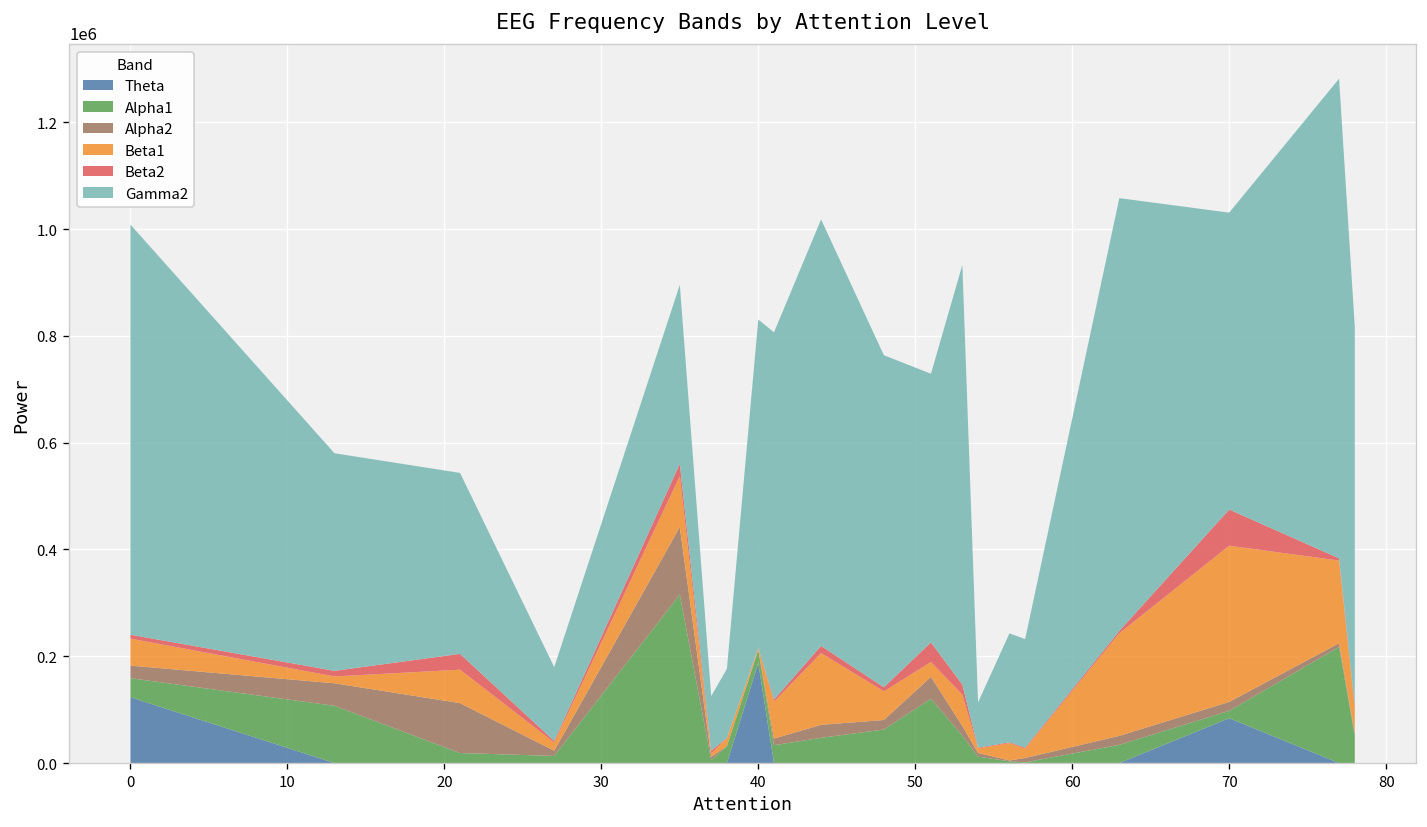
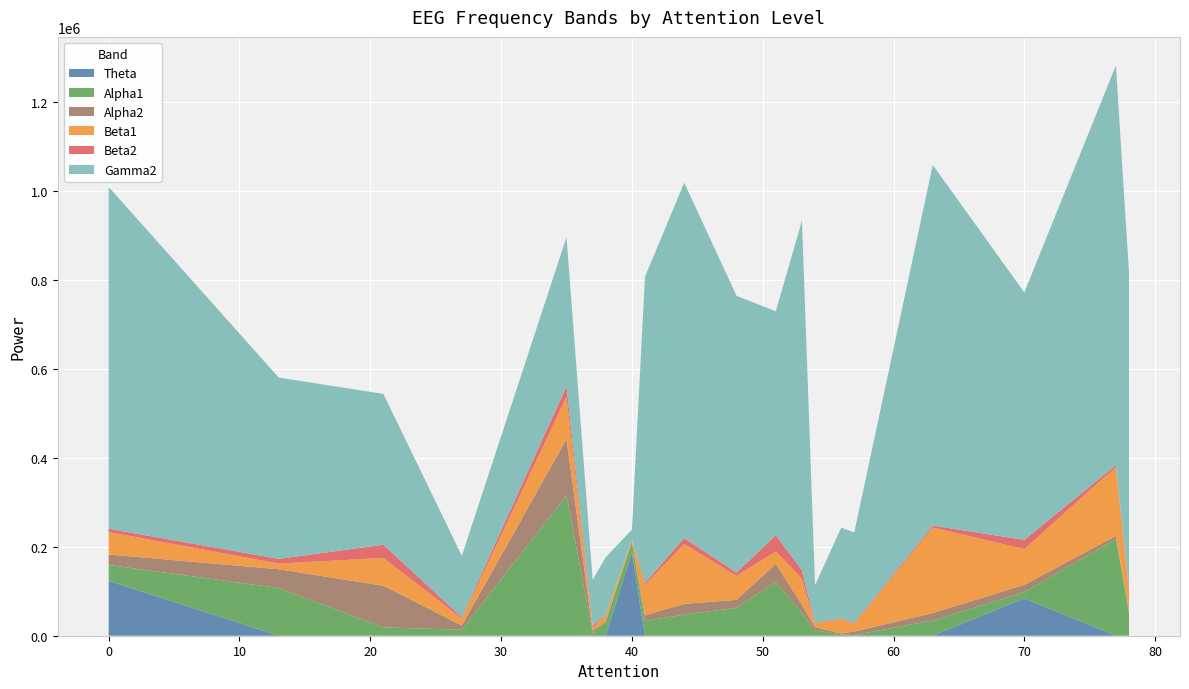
  {
    "Theta": {
      "0": 120000,
      "40": 190000,
      "70": 80000
    },
    "Alpha1": {
      "0": 40000,
      "70": 10000
    },
    "Alpha2": {
      "0": 20000,
      "70": 20000
    },
    "Beta1": {
      "0": 50000,
-     "70": 290000
+     "70": 80000
    },
    "Beta2": {
      "0": 10000,
-     "70": 70000
+     "70": 20000
    },
    "Gamma2": {
      "0": 770000,
-     "40": 610000,
+     "40": 20000,
      "70": 560000
    }
  }
